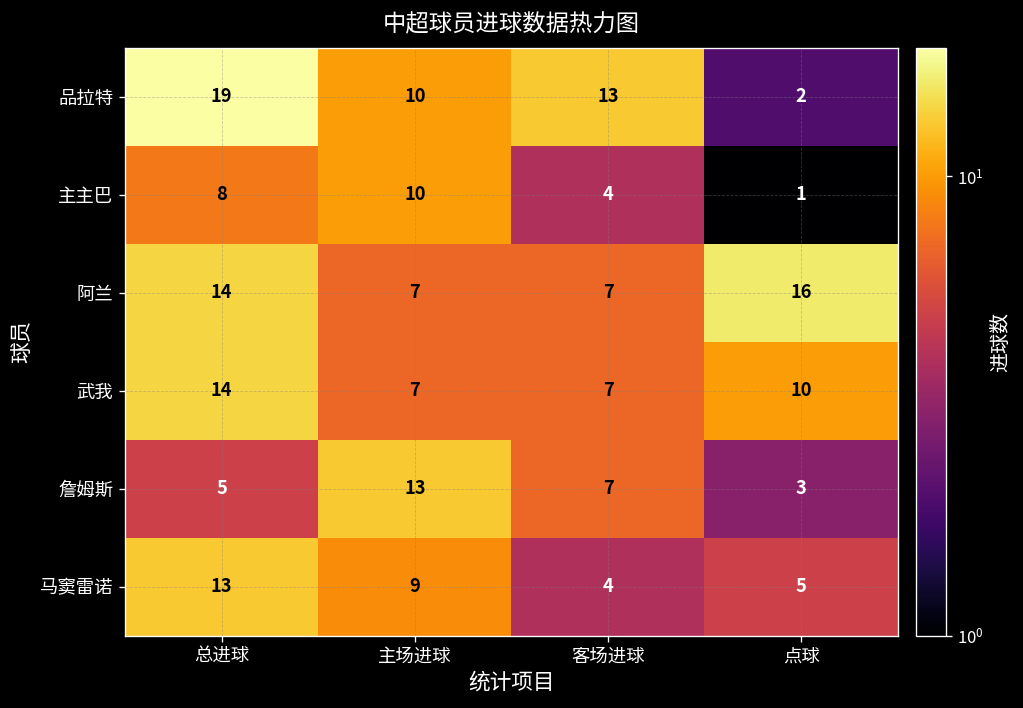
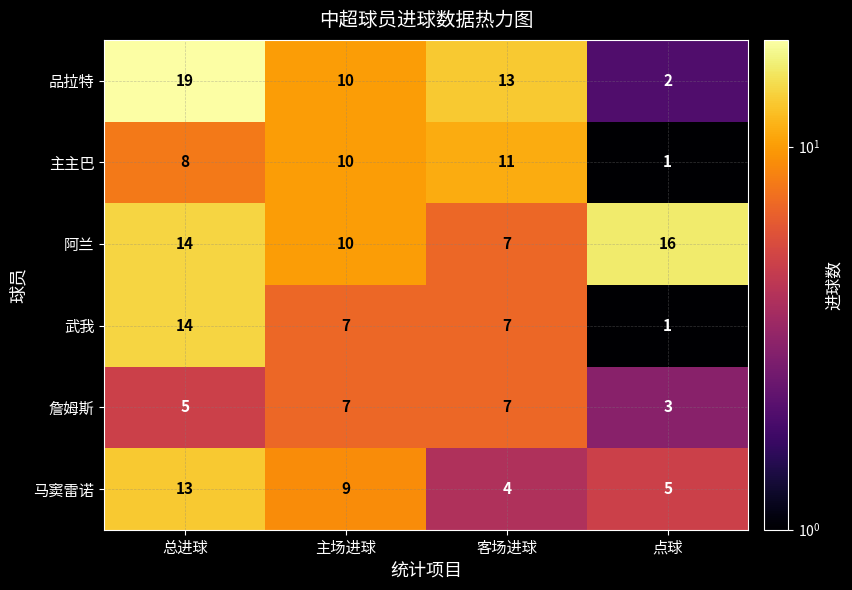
  {
    "品拉特": {
      "总进球": 19,
      "主场进球": 10,
      "客场进球": 13,
      "点球": 2
    },
    "主主巴": {
      "总进球": 8,
      "主场进球": 10,
-     "客场进球": 4,
+     "客场进球": 11,
      "点球": 1
    },
    "阿兰": {
      "总进球": 14,
-     "主场进球": 7,
+     "主场进球": 10,
      "客场进球": 7,
      "点球": 16
    },
    "武我": {
      "总进球": 14,
      "主场进球": 7,
      "客场进球": 7,
-     "点球": 10
+     "点球": 1
    },
    "詹姆斯": {
      "总进球": 5,
-     "主场进球": 13,
+     "主场进球": 7,
      "客场进球": 7,
      "点球": 3
    },
    "马窦雷诺": {
      "总进球": 13,
      "主场进球": 9,
      "客场进球": 4,
      "点球": 5
    }
  }
